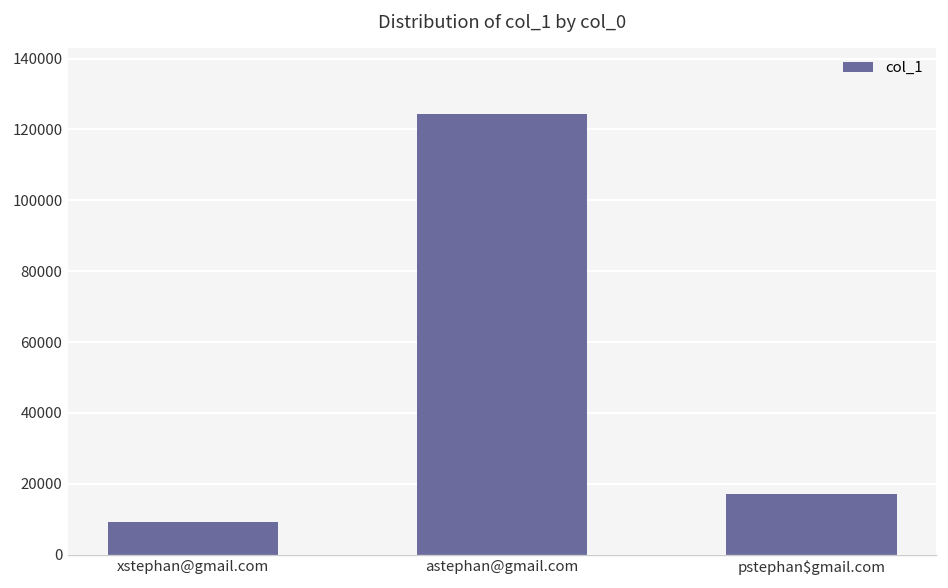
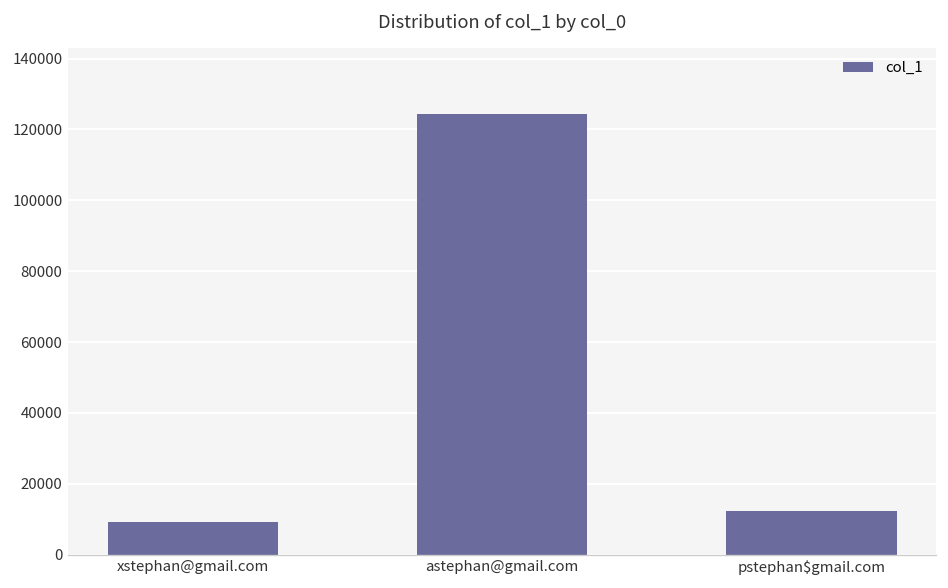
  {
    "xstephan@gmail.com": 9000,
    "astephan@gmail.com": 124000,
-   "pstephan$gmail.com": 17000
+   "pstephan$gmail.com": 12000
  }
